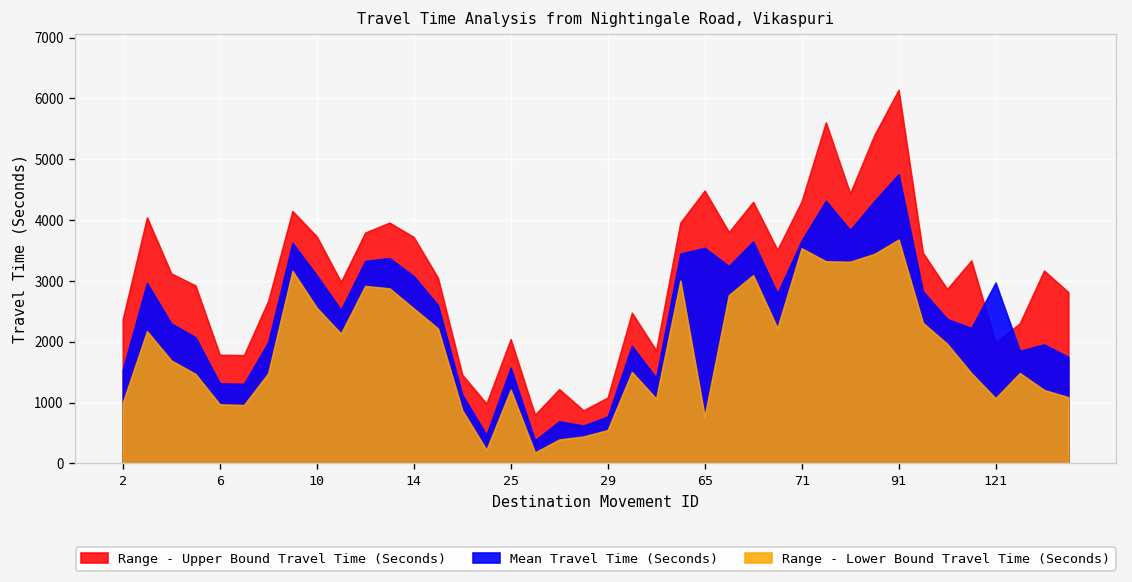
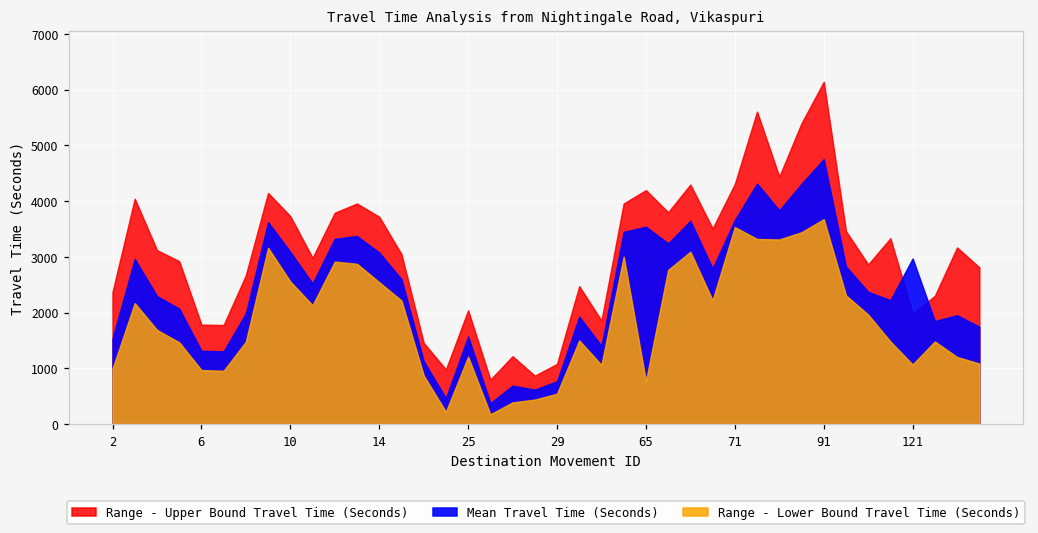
  {
    "Range - Upper Bound Travel Time (Seconds)": {
-     "65": 4500,
+     "65": 4200,
      "71": 4300,
      "91": 6100,
      "121": 2000
    },
    "Mean Travel Time (Seconds)": {
      "65": 3500,
      "71": 3700,
      "91": 4800,
      "121": 3000
    },
    "Range - Lower Bound Travel Time (Seconds)": {
      "65": 800,
      "71": 3500,
      "91": 3700,
      "121": 1100
    }
  }
